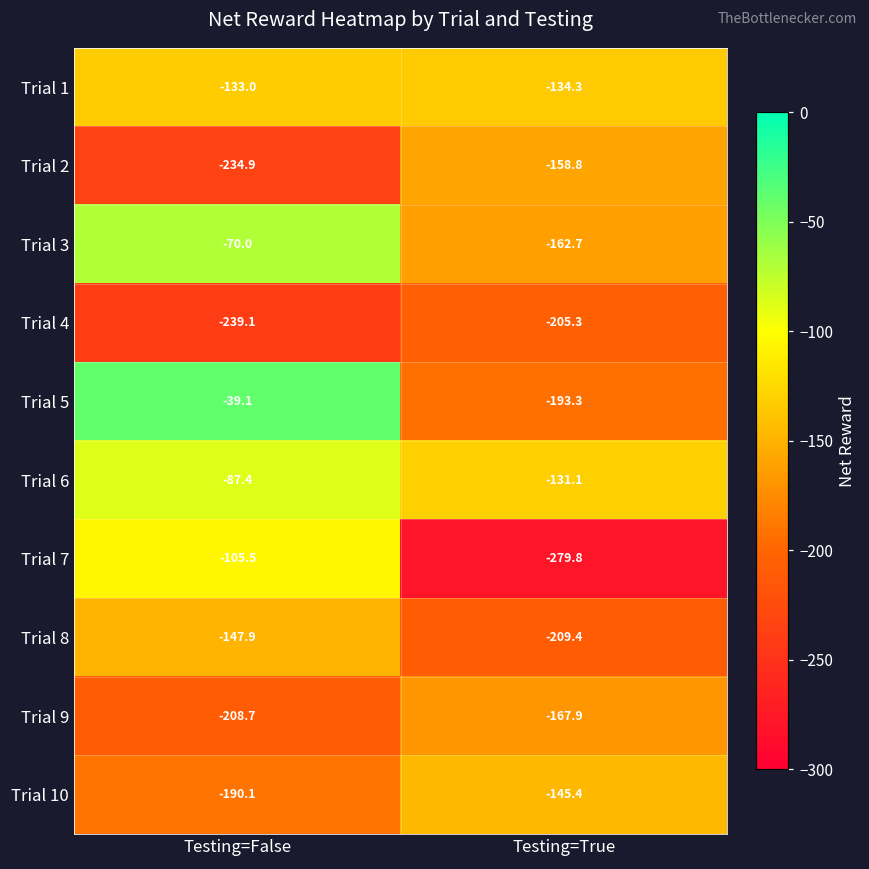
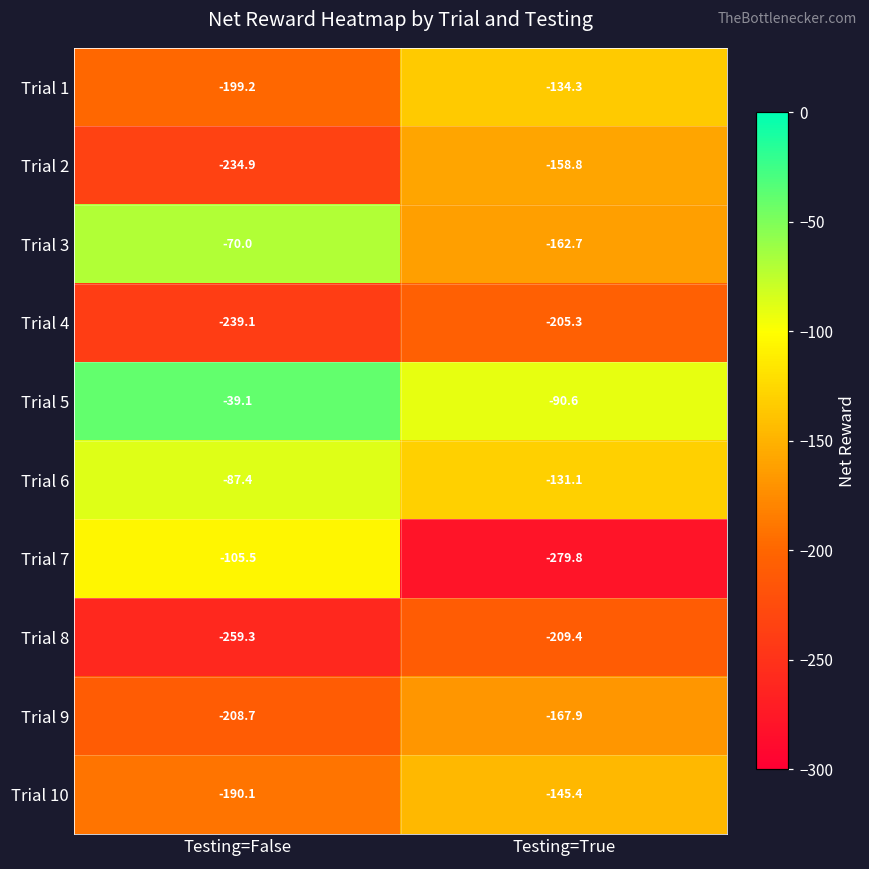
  {
    "Trial 1": {
-     "Testing=False": -133.0,
+     "Testing=False": -199.2,
      "Testing=True": -134.3
    },
    "Trial 2": {
      "Testing=False": -234.9,
      "Testing=True": -158.8
    },
    "Trial 3": {
      "Testing=False": -70.0,
      "Testing=True": -162.7
    },
    "Trial 4": {
      "Testing=False": -239.1,
      "Testing=True": -205.3
    },
    "Trial 5": {
      "Testing=False": -39.1,
-     "Testing=True": -193.3
+     "Testing=True": -90.6
    },
    "Trial 6": {
      "Testing=False": -87.4,
      "Testing=True": -131.1
    },
    "Trial 7": {
      "Testing=False": -105.5,
      "Testing=True": -279.8
    },
    "Trial 8": {
-     "Testing=False": -147.9,
+     "Testing=False": -259.3,
      "Testing=True": -209.4
    },
    "Trial 9": {
      "Testing=False": -208.7,
      "Testing=True": -167.9
    },
    "Trial 10": {
      "Testing=False": -190.1,
      "Testing=True": -145.4
    }
  }
